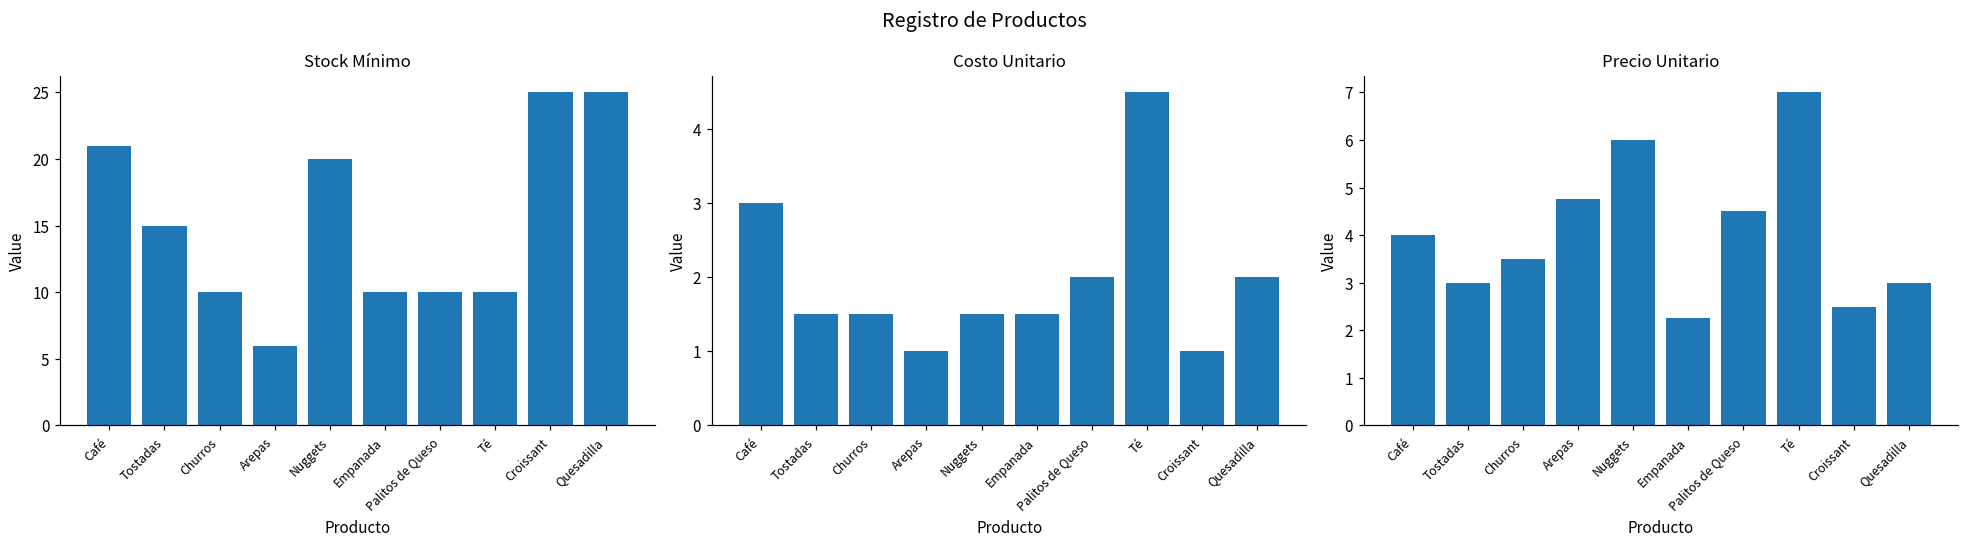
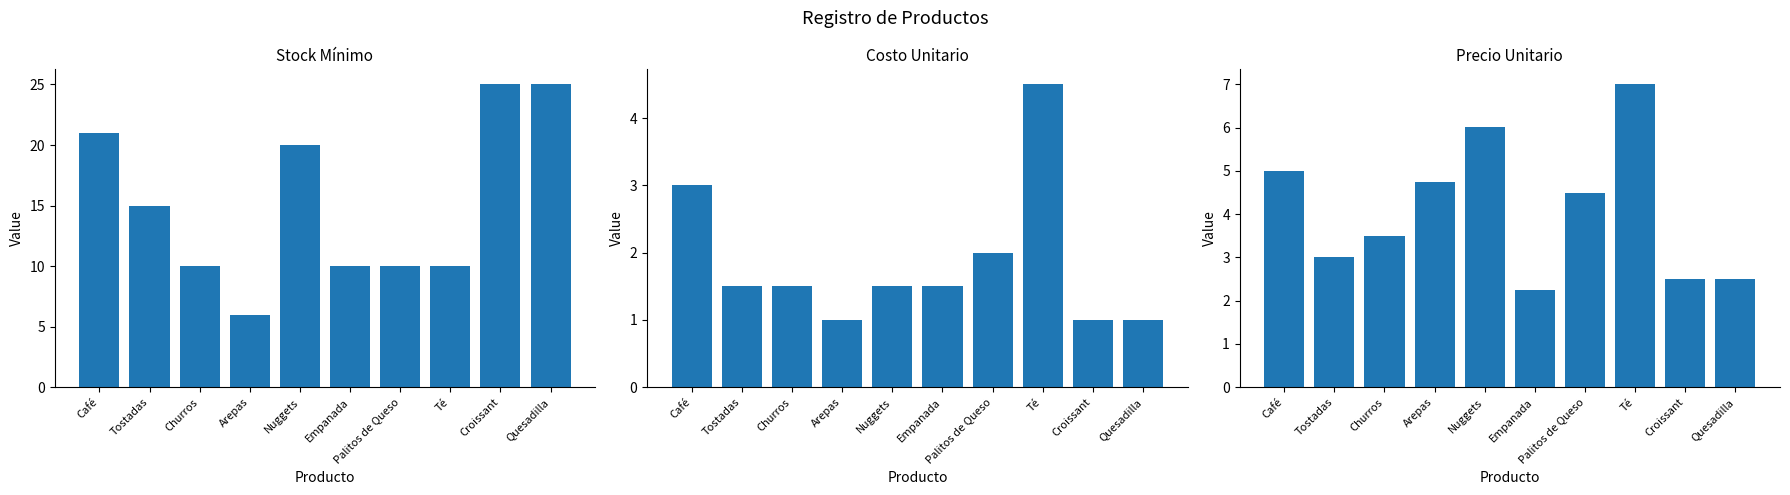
  {
    "Stock Mínimo": {
      "Café": 21.0,
      "Tostadas": 15.0,
      "Churros": 10.0,
      "Arepas": 6.0,
      "Nuggets": 20.0,
      "Empanada": 10.0,
      "Palitos de Queso": 10.0,
      "Té": 10.0,
      "Croissant": 25.0,
      "Quesadilla": 25.0
    },
    "Costo Unitario": {
      "Café": 3,
      "Tostadas": 1.5,
      "Churros": 1.5,
      "Arepas": 1,
      "Nuggets": 1.5,
      "Empanada": 1.5,
      "Palitos de Queso": 2,
      "Té": 4.5,
      "Croissant": 1,
-     "Quesadilla": 2
+     "Quesadilla": 1
    },
    "Precio Unitario": {
-     "Café": 4,
+     "Café": 5,
      "Tostadas": 3.0,
      "Churros": 3.5,
      "Arepas": 4.8,
      "Nuggets": 6.0,
      "Empanada": 2.3,
      "Palitos de Queso": 4.5,
      "Té": 7.0,
      "Croissant": 2.5,
-     "Quesadilla": 3.0
+     "Quesadilla": 2.5
    }
  }
